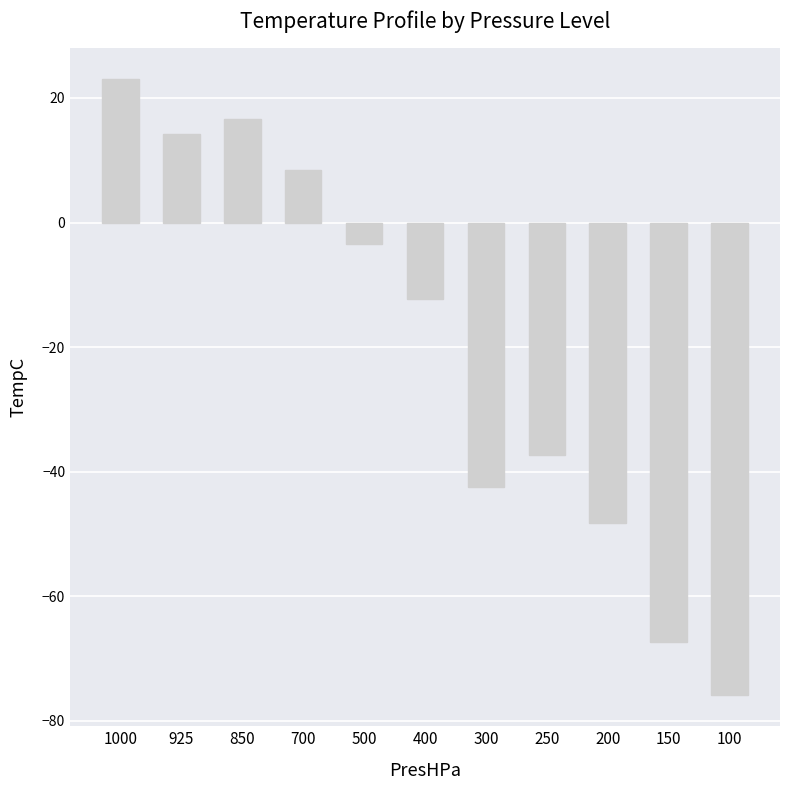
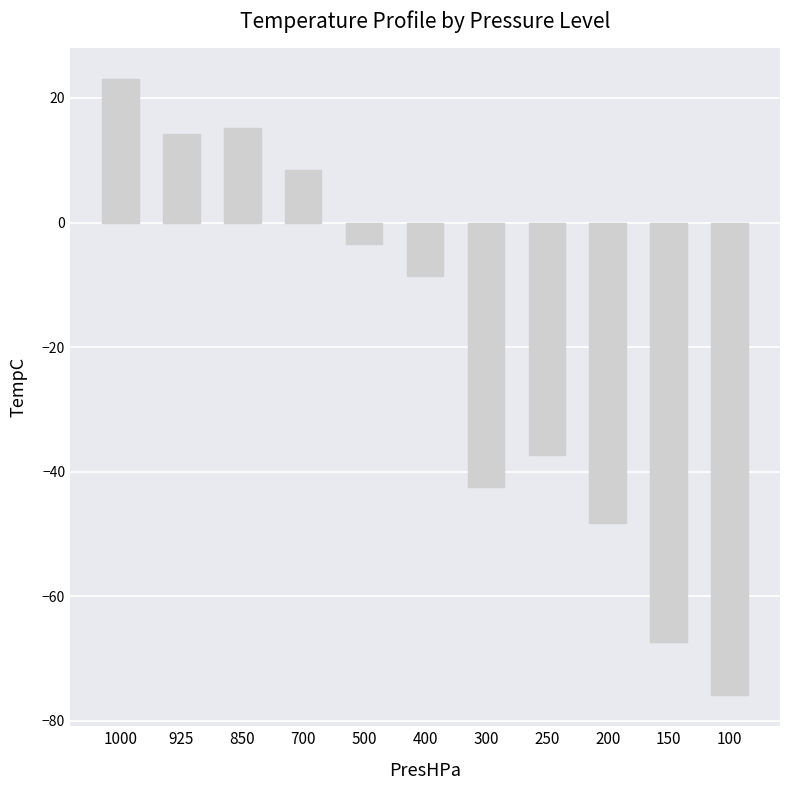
  {
    "1000": 23,
    "925": 14,
-   "850": 17,
+   "850": 15,
    "700": 8,
    "500": -4,
-   "400": -12,
+   "400": -9,
    "300": -43,
    "250": -37,
    "200": -48,
    "150": -67,
    "100": -76
  }
